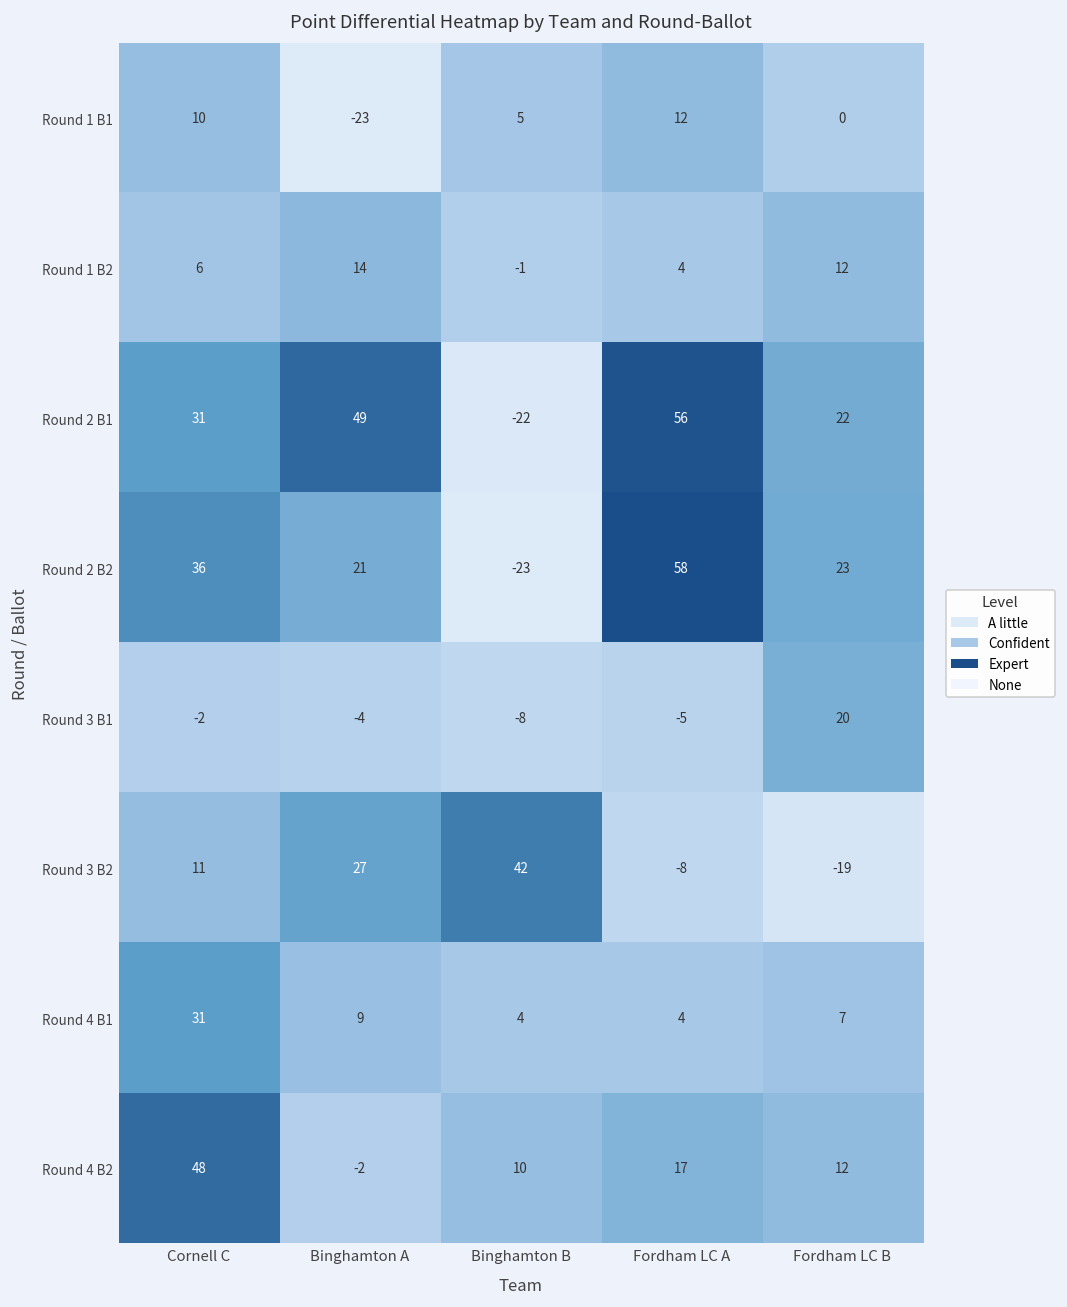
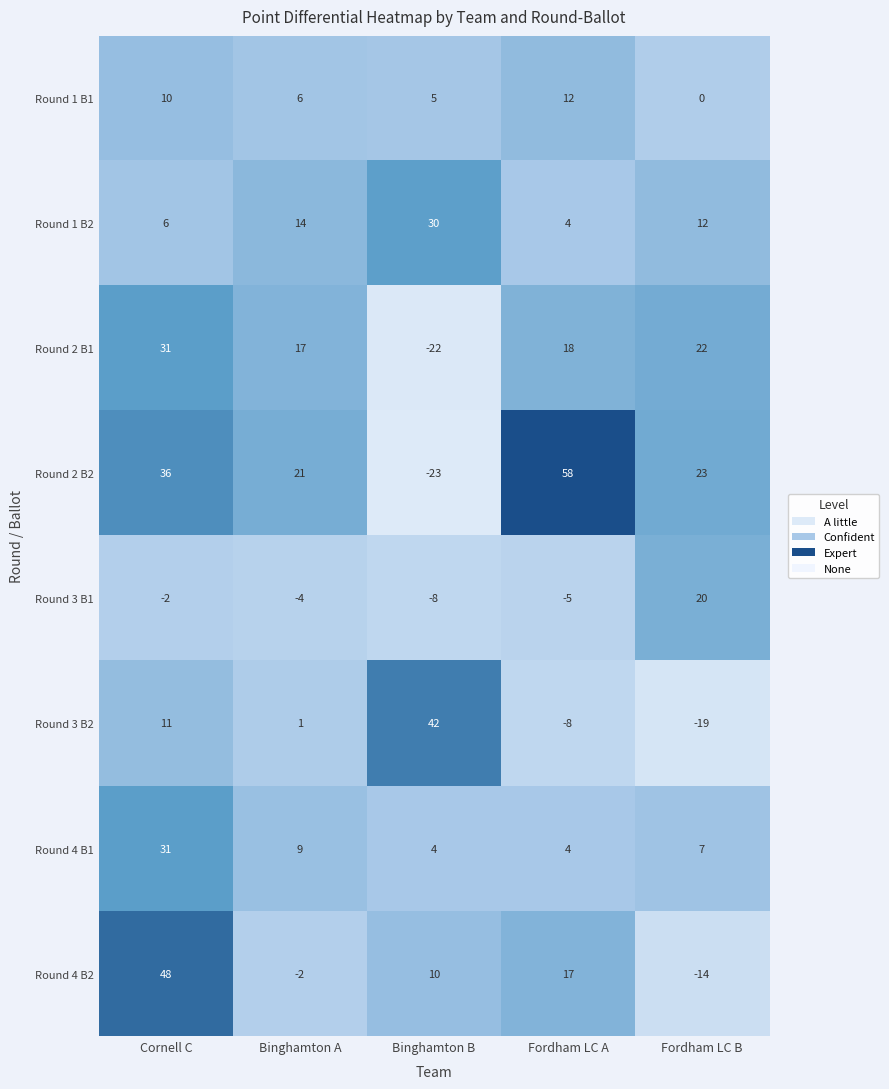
  {
    "Round 1 B1": {
      "Cornell C": 10,
-     "Binghamton A": -23,
+     "Binghamton A": 6,
      "Binghamton B": 5,
      "Fordham LC A": 12,
      "Fordham LC B": 0
    },
    "Round 1 B2": {
      "Cornell C": 6,
      "Binghamton A": 14,
-     "Binghamton B": -1,
+     "Binghamton B": 30,
      "Fordham LC A": 4,
      "Fordham LC B": 12
    },
    "Round 2 B1": {
      "Cornell C": 31,
-     "Binghamton A": 49,
+     "Binghamton A": 17,
      "Binghamton B": -22,
-     "Fordham LC A": 56,
+     "Fordham LC A": 18,
      "Fordham LC B": 22
    },
    "Round 2 B2": {
      "Cornell C": 36,
      "Binghamton A": 21,
      "Binghamton B": -23,
      "Fordham LC A": 58,
      "Fordham LC B": 23
    },
    "Round 3 B1": {
      "Cornell C": -2,
      "Binghamton A": -4,
      "Binghamton B": -8,
      "Fordham LC A": -5,
      "Fordham LC B": 20
    },
    "Round 3 B2": {
      "Cornell C": 11,
-     "Binghamton A": 27,
+     "Binghamton A": 1,
      "Binghamton B": 42,
      "Fordham LC A": -8,
      "Fordham LC B": -19
    },
    "Round 4 B1": {
      "Cornell C": 31,
      "Binghamton A": 9,
      "Binghamton B": 4,
      "Fordham LC A": 4,
      "Fordham LC B": 7
    },
    "Round 4 B2": {
      "Cornell C": 48,
      "Binghamton A": -2,
      "Binghamton B": 10,
      "Fordham LC A": 17,
-     "Fordham LC B": 12
+     "Fordham LC B": -14
    }
  }
